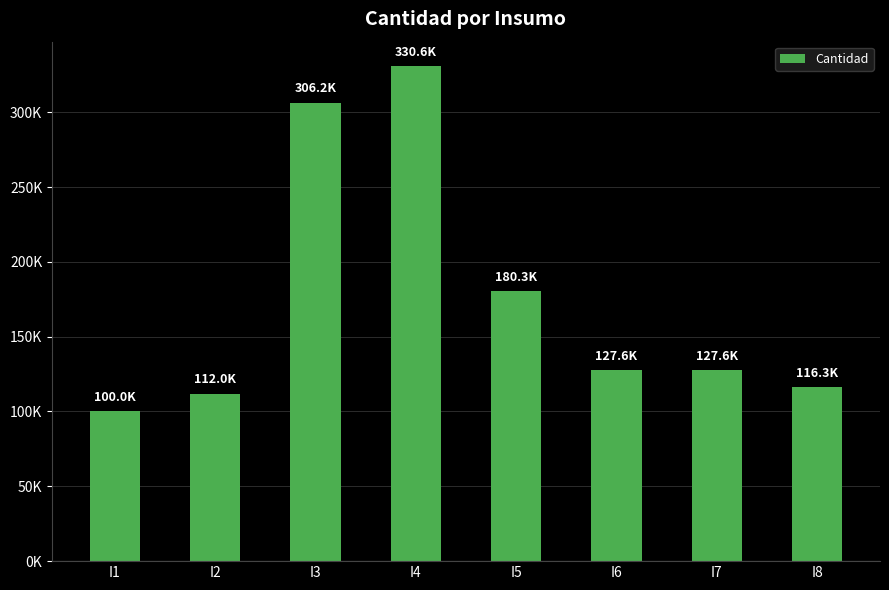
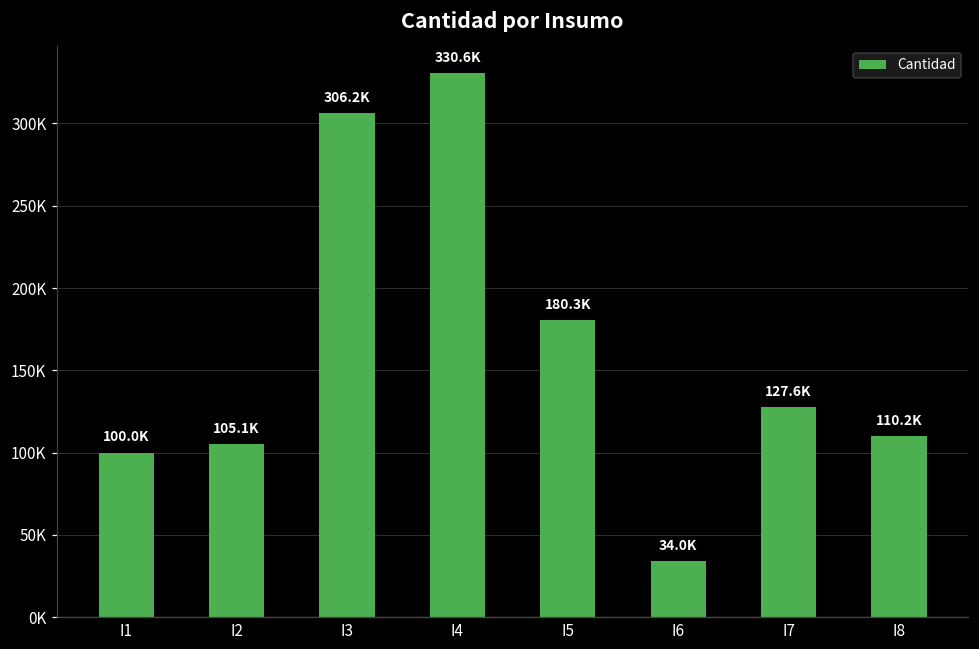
  {
    "I1": "100.0K",
-   "I2": "112.0K",
+   "I2": "105.1K",
    "I3": "306.2K",
    "I4": "330.6K",
    "I5": "180.3K",
-   "I6": "127.6K",
+   "I6": "34.0K",
    "I7": "127.6K",
-   "I8": "116.3K"
+   "I8": "110.2K"
  }
